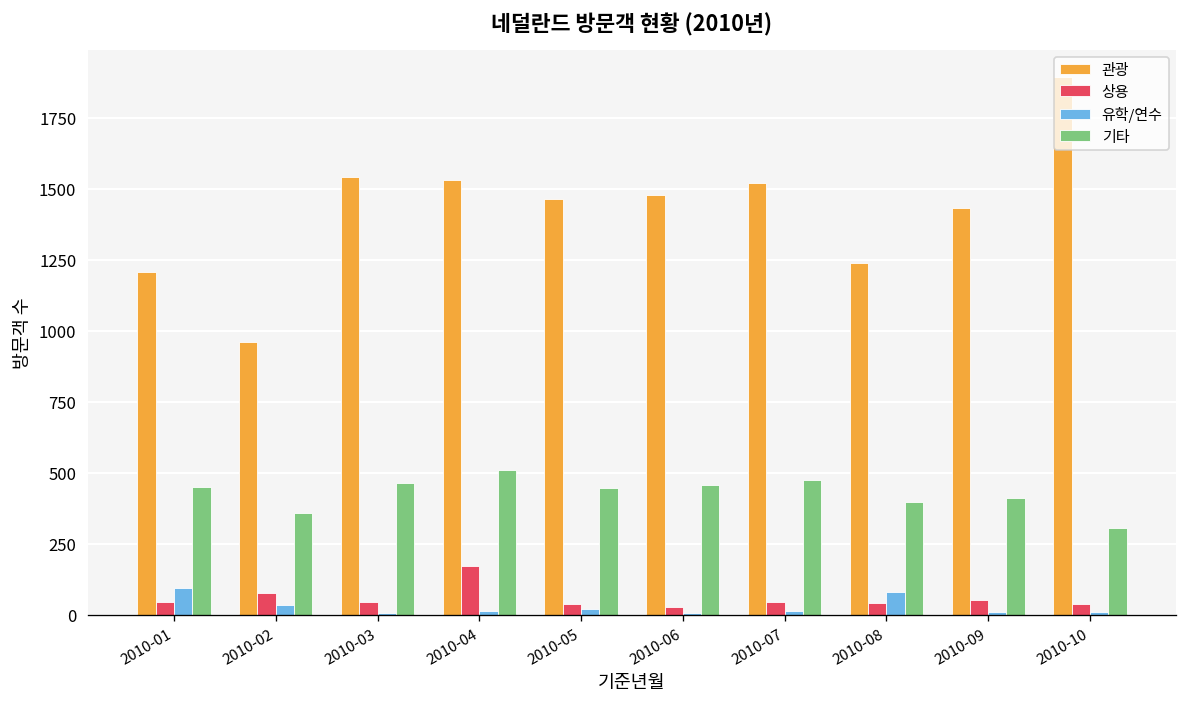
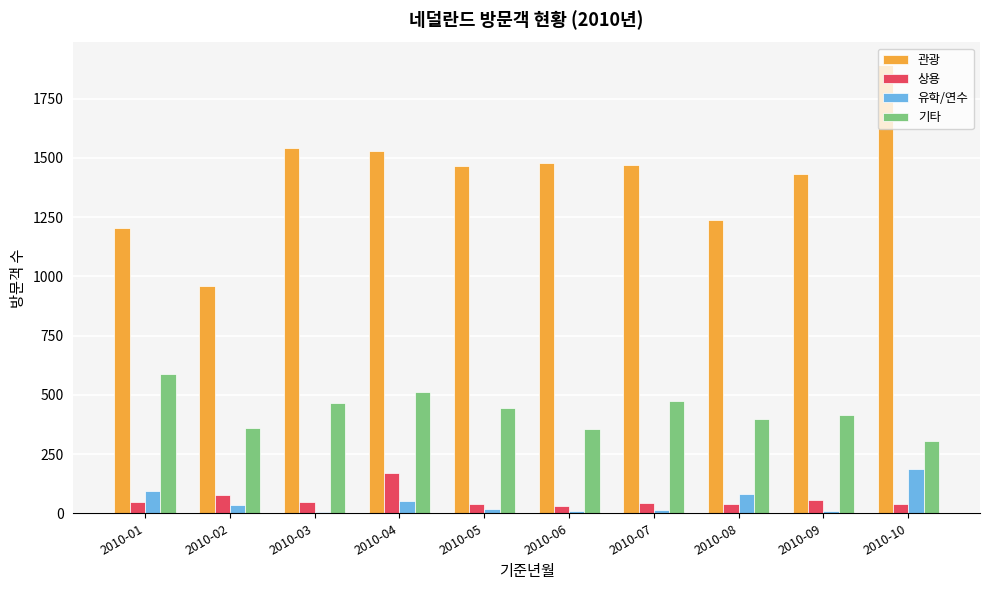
  {
    "관광": {
      "2010-01": 1210,
      "2010-02": 960,
      "2010-03": 1540,
      "2010-04": 1530,
      "2010-05": 1470,
      "2010-06": 1480,
-     "2010-07": 1520,
+     "2010-07": 1470,
      "2010-08": 1240,
      "2010-09": 1430
    },
    "상용": {
      "2010-01": 50,
      "2010-02": 80,
      "2010-03": 50,
      "2010-04": 170,
      "2010-05": 40,
      "2010-06": 30,
      "2010-07": 40,
      "2010-08": 40,
      "2010-09": 50,
      "2010-10": 40
    },
    "유학/연수": {
      "2010-01": 100,
      "2010-02": 30,
-     "2010-04": 10,
+     "2010-04": 50,
      "2010-05": 20,
      "2010-07": 20,
      "2010-08": 80,
-     "2010-10": 10
+     "2010-10": 190
    },
    "기타": {
-     "2010-01": 450,
+     "2010-01": 590,
      "2010-02": 360,
      "2010-03": 470,
      "2010-04": 510,
      "2010-05": 450,
-     "2010-06": 460,
+     "2010-06": 360,
      "2010-07": 470,
      "2010-08": 400,
      "2010-09": 410,
      "2010-10": 310
    }
  }
